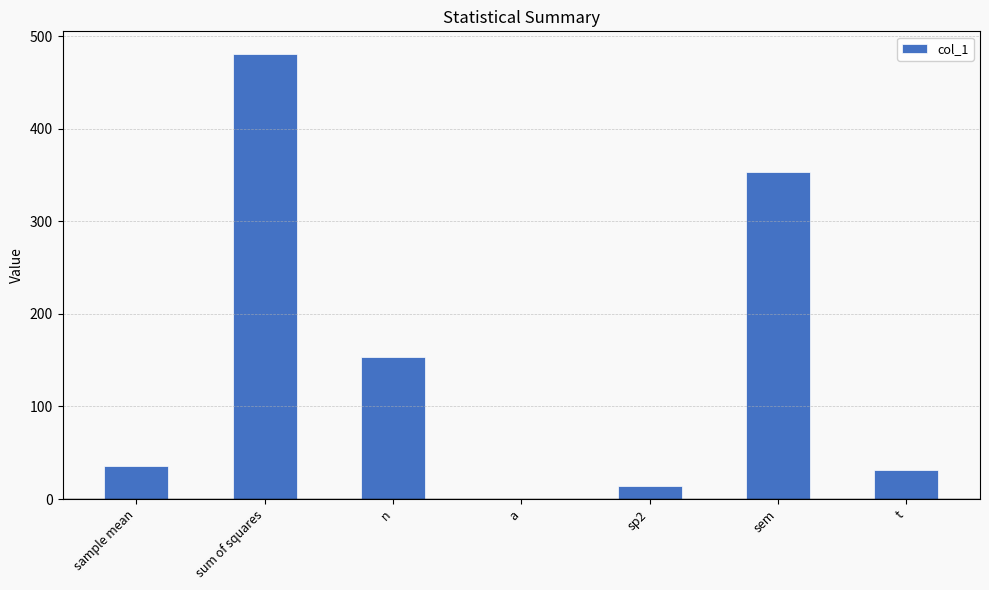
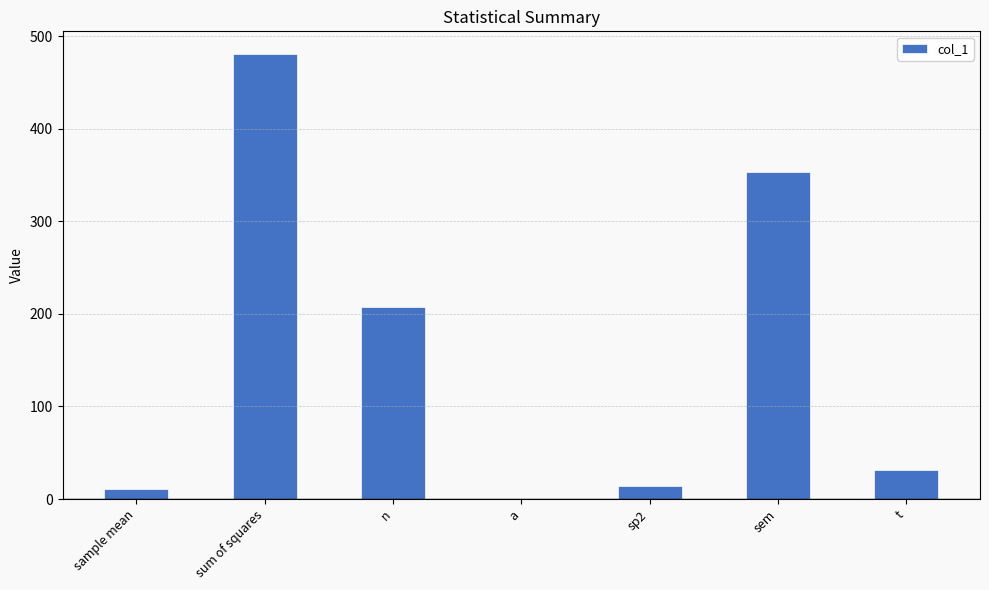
  {
-   "sample mean": 40,
+   "sample mean": 10,
    "sum of squares": 480,
-   "n": 150,
+   "n": 210,
    "sp2": 10,
    "sem": 350,
    "t": 30
  }
